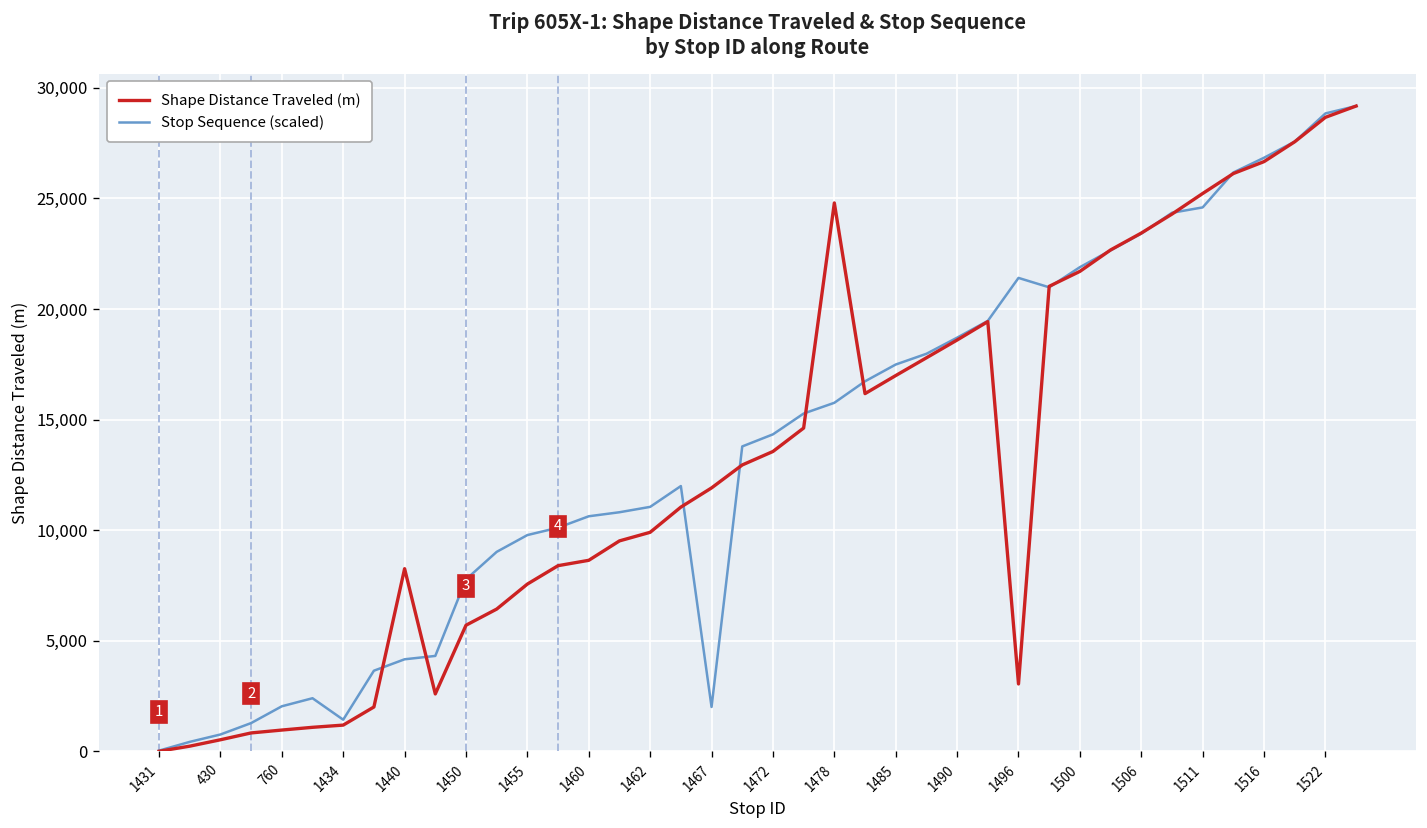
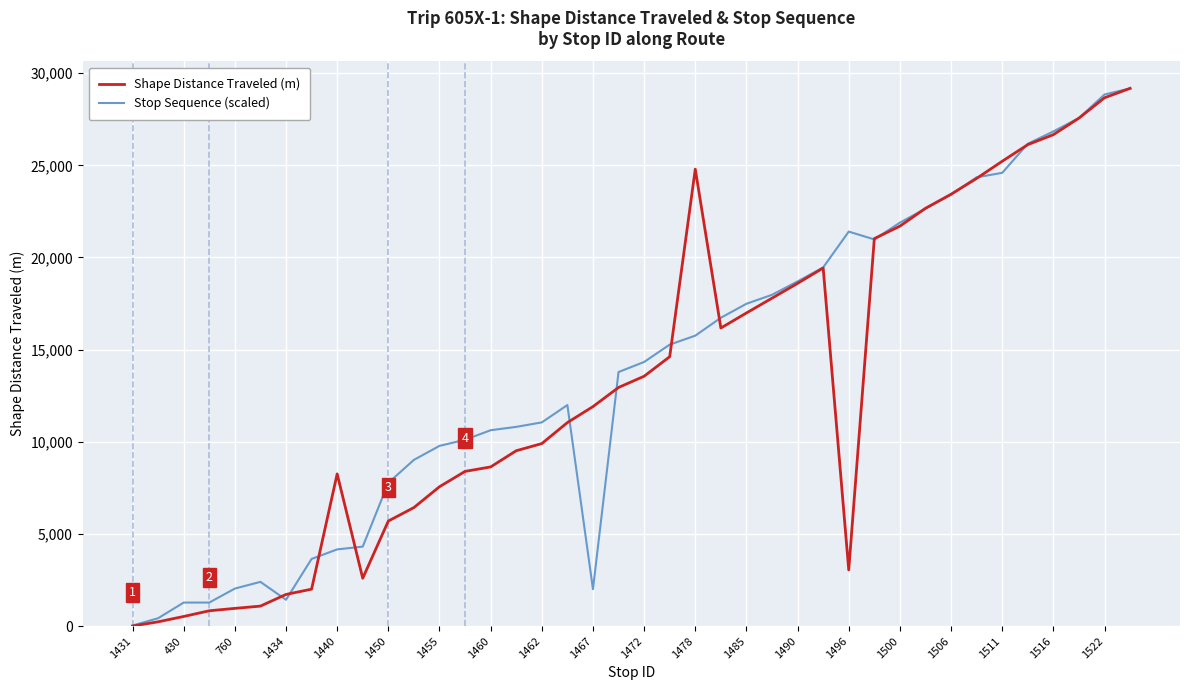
  {
    "Shape Distance Traveled (m)": {
      "430": "500",
      "760": "1,000",
-     "1434": "1,200",
+     "1434": "1,700",
      "1440": "8,300",
      "1450": "5,700",
      "1455": "7,600",
      "1460": "8,600",
      "1462": "9,900",
      "1467": "11,900",
      "1472": "13,600",
      "1478": "24,800",
      "1485": "17,000",
      "1496": "3,000",
      "1500": "21,700",
      "1511": "25,200",
      "1516": "26,700",
      "1522": "28,700"
    },
    "Stop Sequence (scaled)": {
-     "430": "800",
+     "430": "1,300",
      "760": "2,000",
      "1434": "1,400",
      "1440": "4,200",
      "1455": "9,800",
      "1460": "10,600",
      "1462": "11,100",
      "1467": "2,000",
      "1472": "14,300",
      "1478": "15,800",
      "1485": "17,500",
      "1496": "21,400",
      "1500": "21,900",
      "1511": "24,600",
      "1516": "26,800",
      "1522": "28,800"
    }
  }
